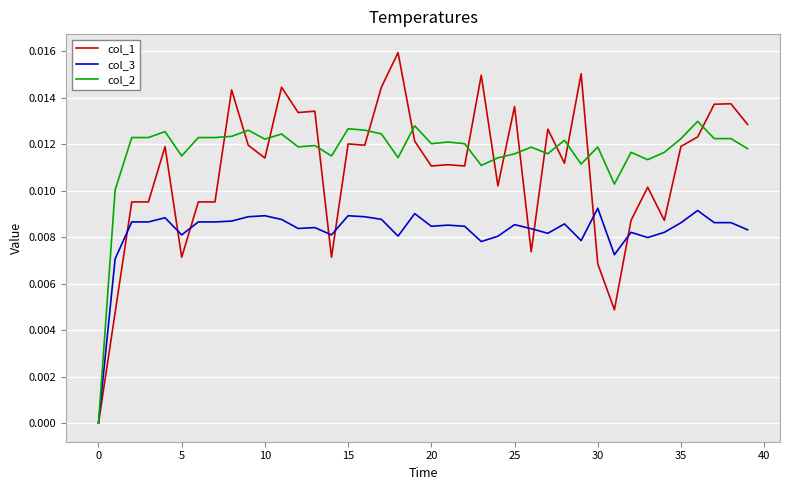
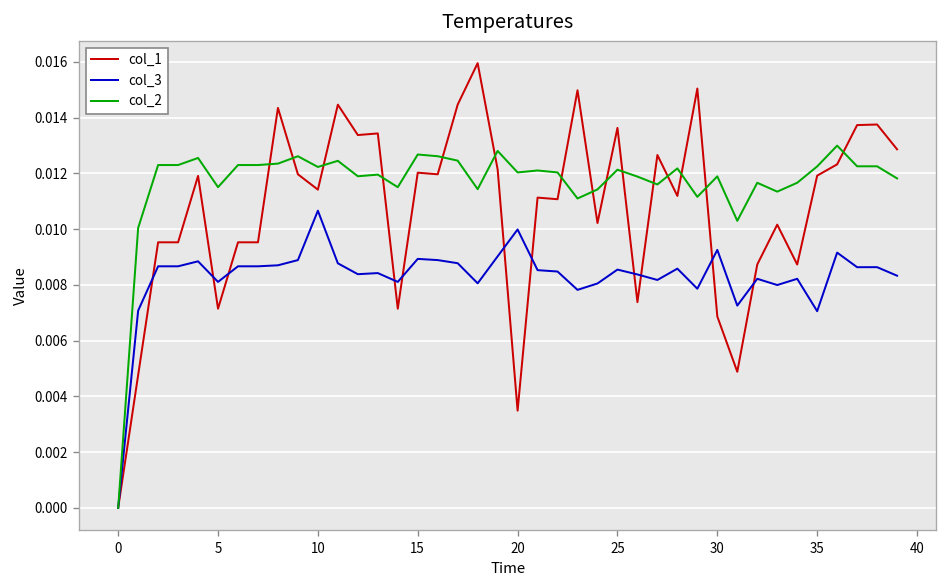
  {
    "col_1": {
      "5": 0.0071,
      "10": 0.0114,
      "15": 0.0120,
-     "20": 0.0111,
+     "20": 0.0035,
      "25": 0.0136,
      "30": 0.0069,
      "35": 0.0119
    },
    "col_3": {
      "5": 0.0081,
-     "10": 0.0089,
+     "10": 0.0107,
      "15": 0.0089,
-     "20": 0.0085,
+     "20": 0.0100,
      "25": 0.0085,
      "30": 0.0093,
-     "35": 0.0086
+     "35": 0.0071
    },
    "col_2": {
      "5": 0.0115,
      "10": 0.0122,
      "15": 0.0127,
      "20": 0.0120,
-     "25": 0.0116,
+     "25": 0.0121,
      "30": 0.0119,
      "35": 0.0122
    }
  }
